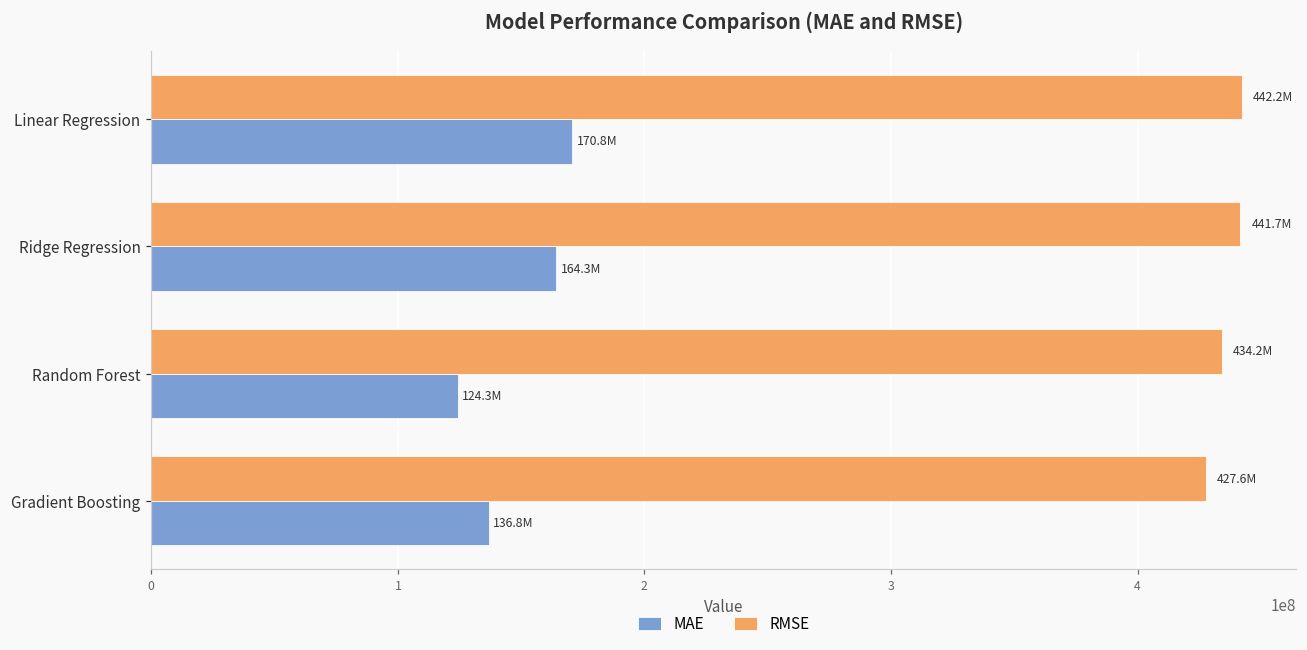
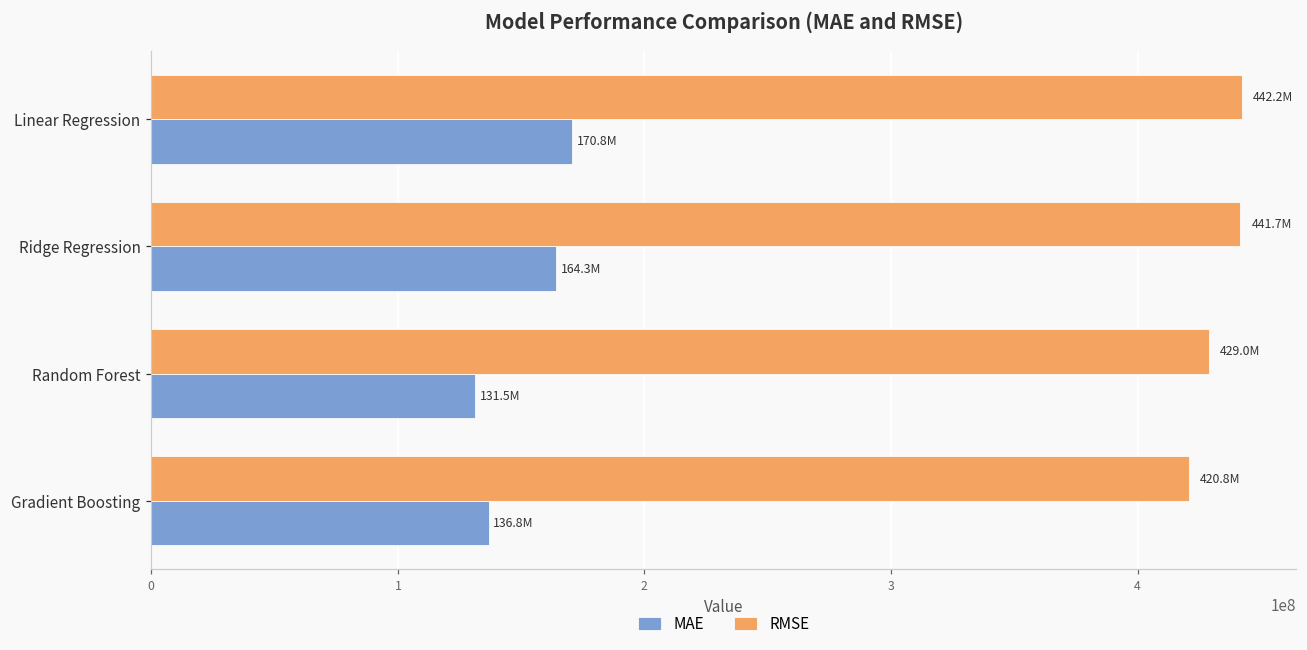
  {
    "MAE": {
      "Linear Regression": "170.8M",
      "Ridge Regression": "164.3M",
-     "Random Forest": "124.3M",
+     "Random Forest": "131.5M",
      "Gradient Boosting": "136.8M"
    },
    "RMSE": {
      "Linear Regression": "442.2M",
      "Ridge Regression": "441.7M",
-     "Random Forest": "434.2M",
-     "Gradient Boosting": "427.6M"
+     "Random Forest": "429.0M",
+     "Gradient Boosting": "420.8M"
    }
  }
